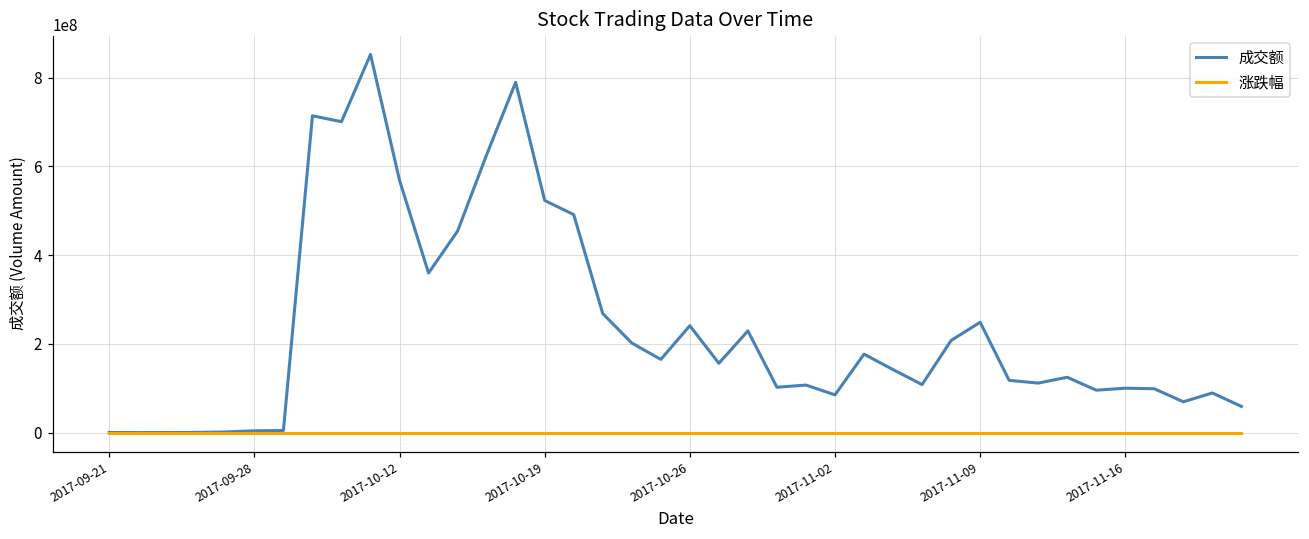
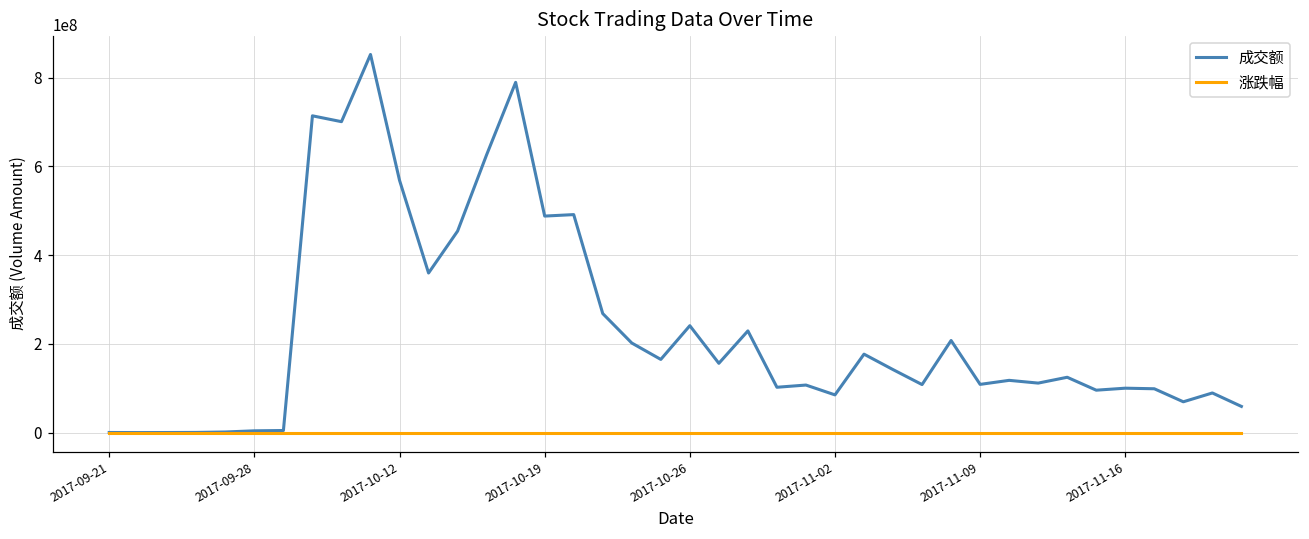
  {
    "成交额": {
      "2017-10-12": 570000000,
-     "2017-10-19": 520000000,
+     "2017-10-19": 490000000,
      "2017-10-26": 240000000,
      "2017-11-02": 90000000,
-     "2017-11-09": 250000000,
+     "2017-11-09": 110000000,
      "2017-11-16": 100000000
    },
    "涨跌幅": {
      "2017-10-12": 0,
      "2017-10-19": 0,
      "2017-10-26": 0,
      "2017-11-02": 0,
      "2017-11-09": 0,
      "2017-11-16": 0
    }
  }
